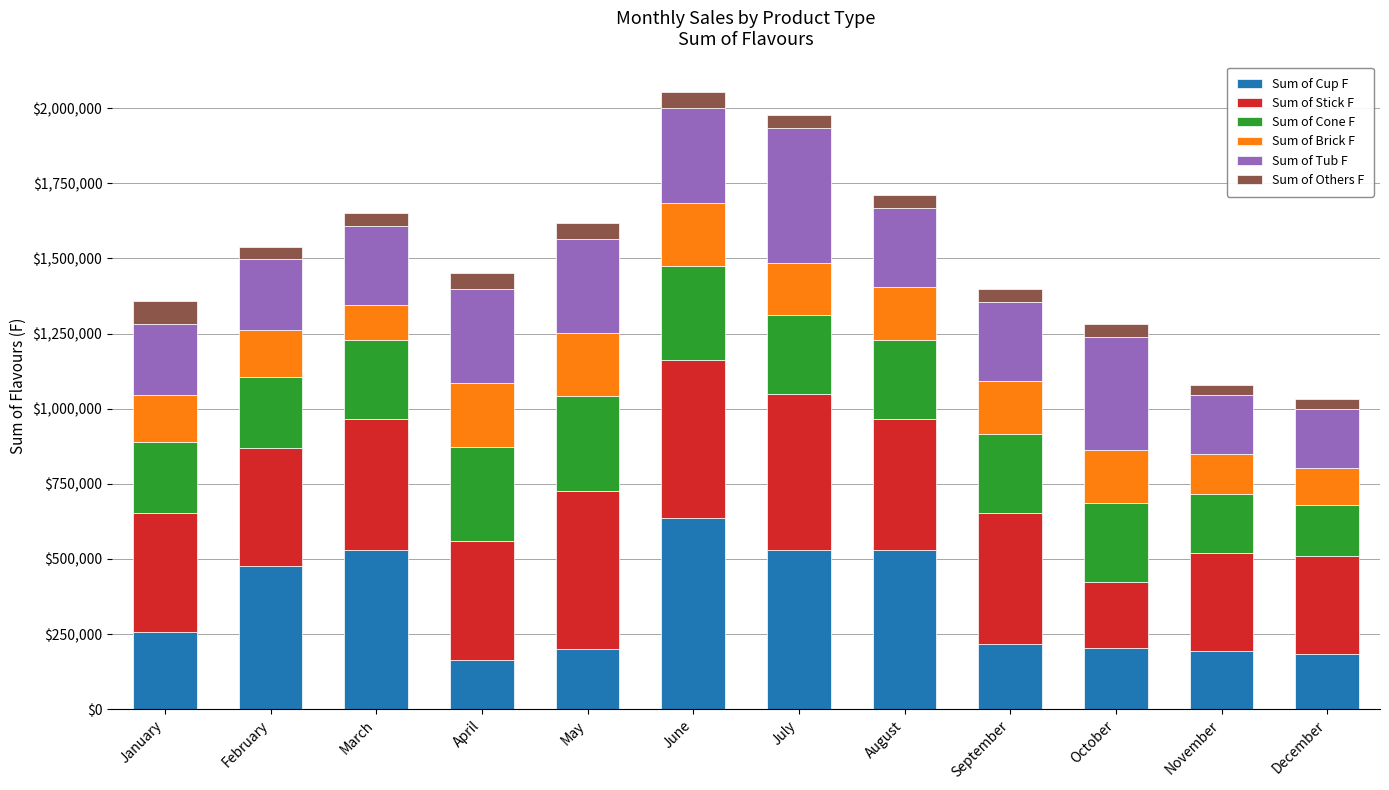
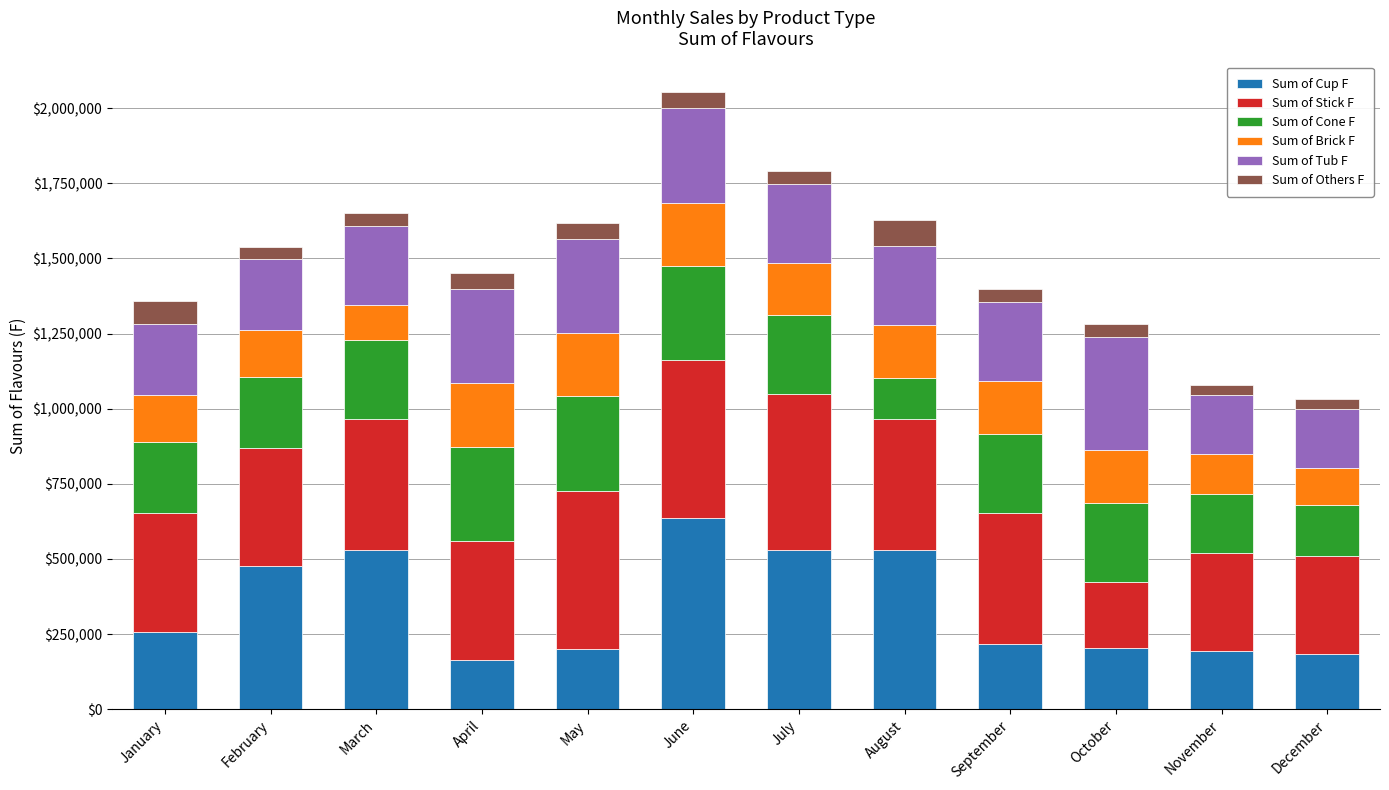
  {
    "Sum of Cup F": {
      "January": "$260,000",
      "February": "$480,000",
      "March": "$530,000",
      "April": "$160,000",
      "May": "$200,000",
      "June": "$630,000",
      "July": "$530,000",
      "August": "$530,000",
      "September": "$220,000",
      "October": "$200,000",
      "November": "$190,000",
      "December": "$180,000"
    },
    "Sum of Stick F": {
      "January": "$390,000",
      "February": "$390,000",
      "March": "$440,000",
      "April": "$390,000",
      "May": "$530,000",
      "June": "$530,000",
      "July": "$520,000",
      "August": "$440,000",
      "September": "$440,000",
      "October": "$220,000",
      "November": "$330,000",
      "December": "$330,000"
    },
    "Sum of Cone F": {
      "January": "$240,000",
      "February": "$240,000",
      "March": "$260,000",
      "April": "$310,000",
      "May": "$310,000",
      "June": "$310,000",
      "July": "$260,000",
-     "August": "$260,000",
+     "August": "$140,000",
      "September": "$260,000",
      "October": "$260,000",
      "November": "$200,000",
      "December": "$170,000"
    },
    "Sum of Brick F": {
      "January": "$160,000",
      "February": "$160,000",
      "March": "$110,000",
      "April": "$210,000",
      "May": "$210,000",
      "June": "$210,000",
      "July": "$180,000",
      "August": "$180,000",
      "September": "$180,000",
      "October": "$180,000",
      "November": "$130,000",
      "December": "$120,000"
    },
    "Sum of Tub F": {
      "January": "$240,000",
      "February": "$240,000",
      "March": "$260,000",
      "April": "$310,000",
      "May": "$310,000",
      "June": "$310,000",
-     "July": "$450,000",
+     "July": "$260,000",
      "August": "$260,000",
      "September": "$260,000",
      "October": "$380,000",
      "November": "$200,000",
      "December": "$200,000"
    },
    "Sum of Others F": {
      "January": "$80,000",
      "February": "$40,000",
      "March": "$40,000",
      "April": "$50,000",
      "May": "$50,000",
      "June": "$50,000",
      "July": "$40,000",
-     "August": "$40,000",
+     "August": "$90,000",
      "September": "$40,000",
      "October": "$40,000",
      "November": "$30,000",
      "December": "$30,000"
    }
  }
